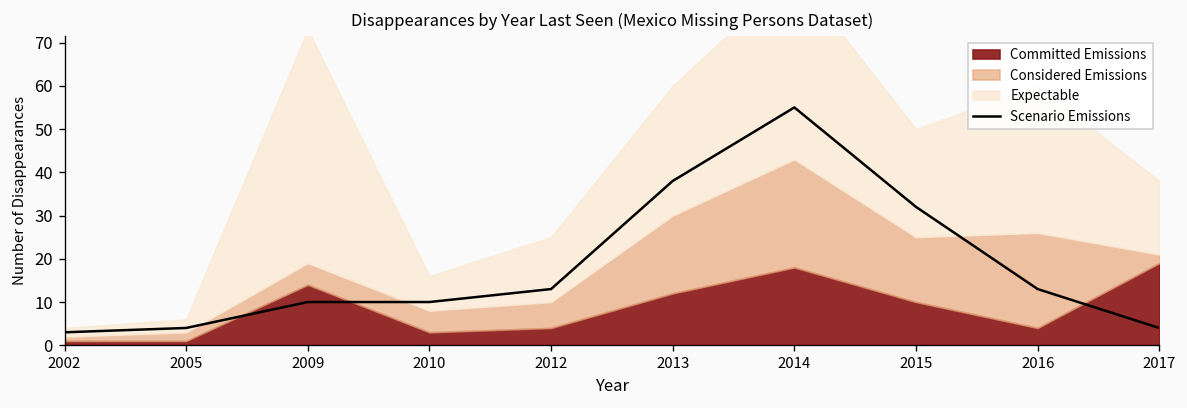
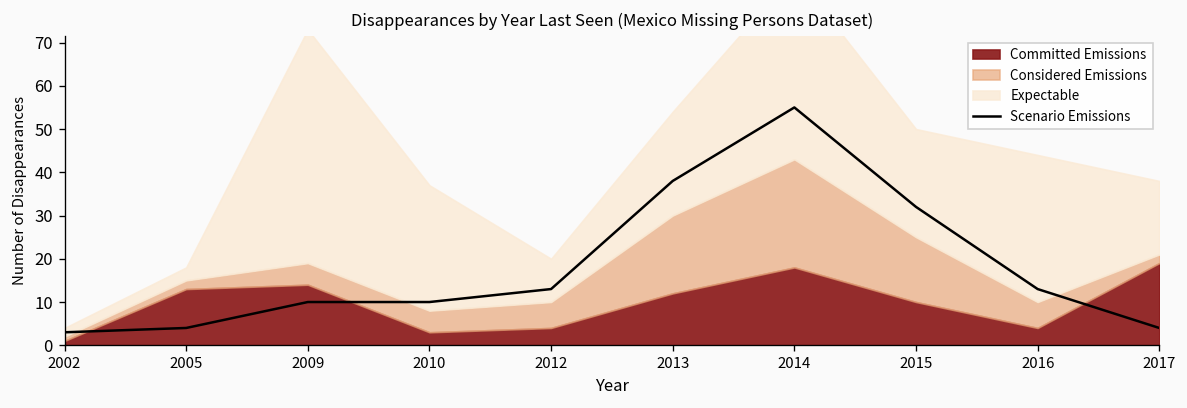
  {
    "Scenario Emissions": {
      "2002": 3,
      "2005": 4,
      "2009": 10,
      "2010": 10,
      "2012": 13,
      "2013": 38,
      "2014": 55,
      "2015": 32,
      "2016": 13,
      "2017": 4
    },
    "Committed Emissions": {
      "2002": 1,
-     "2005": 1,
+     "2005": 13,
      "2009": 14,
      "2010": 3,
      "2012": 4,
      "2013": 12,
      "2014": 18,
      "2015": 10,
      "2016": 4,
      "2017": 19
    },
    "Considered Emissions": {
      "2002": 1,
      "2005": 2,
      "2009": 5,
      "2010": 5,
      "2012": 6,
      "2013": 18,
      "2014": 25,
      "2015": 15,
-     "2016": 22,
+     "2016": 6,
      "2017": 2
    },
    "Expectable": {
      "2002": 2,
      "2005": 3,
-     "2010": 8,
-     "2012": 15,
-     "2013": 30,
+     "2010": 29,
+     "2012": 10,
+     "2013": 24,
      "2015": 25,
      "2017": 17
    }
  }
